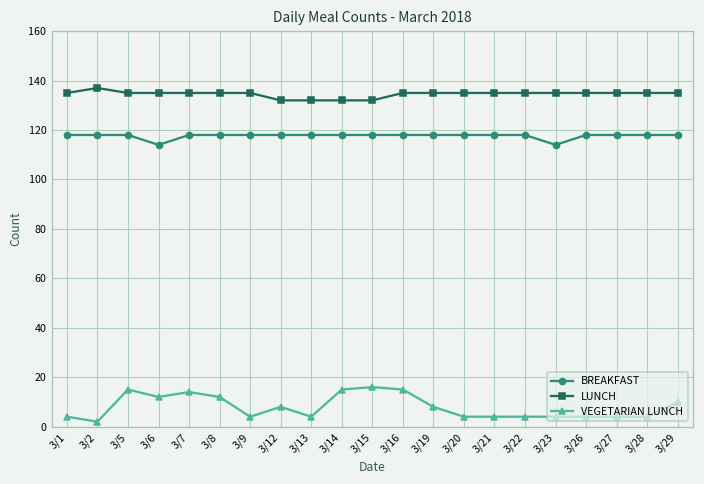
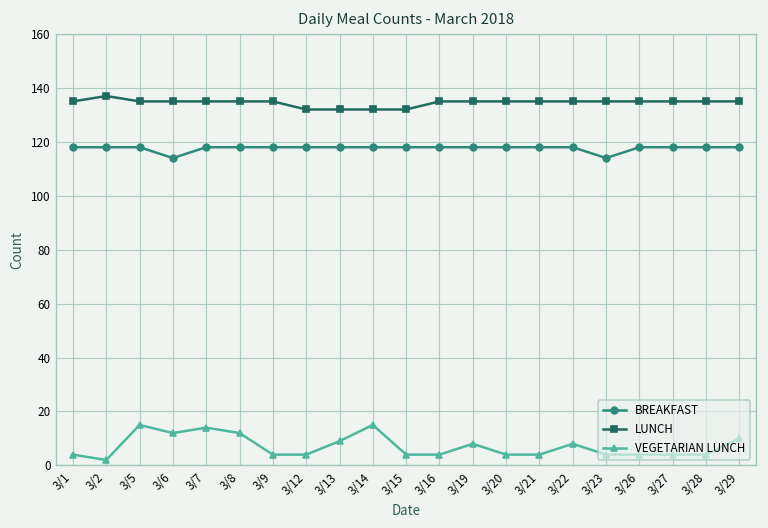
  {
    "VEGETARIAN LUNCH": {
      "3/1": 4,
      "3/2": 2,
      "3/5": 15,
      "3/6": 12,
      "3/7": 14,
      "3/8": 12,
      "3/9": 4,
-     "3/12": 8,
-     "3/13": 4,
+     "3/12": 4,
+     "3/13": 9,
      "3/14": 15,
-     "3/15": 16,
-     "3/16": 15,
+     "3/15": 4,
+     "3/16": 4,
      "3/19": 8,
      "3/20": 4,
      "3/21": 4,
-     "3/22": 4
+     "3/22": 8
    }
  }
